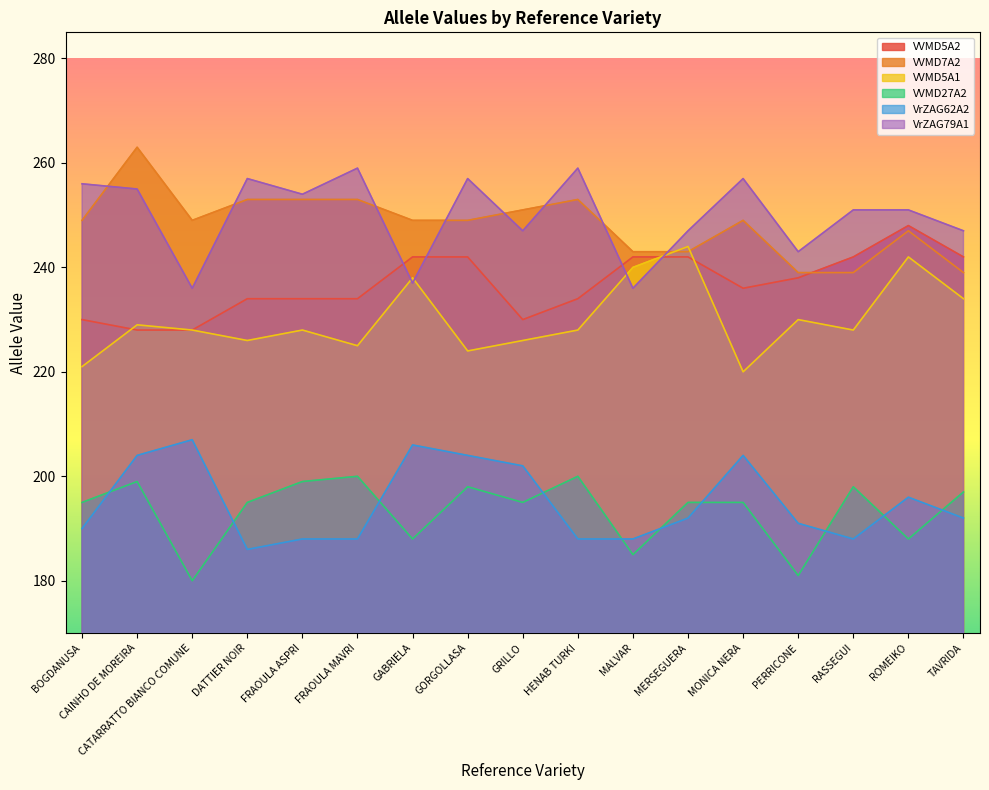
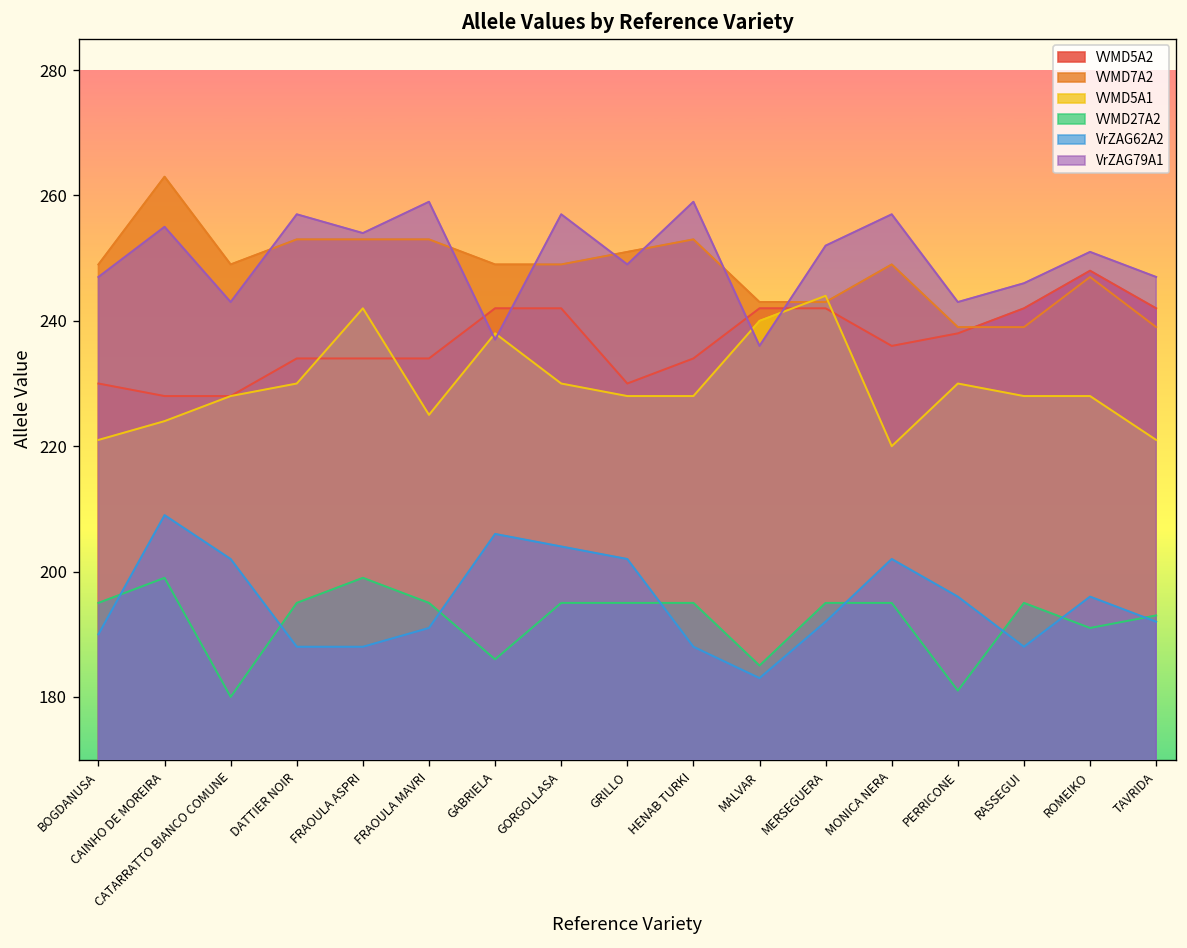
  {
    "VVMD5A1": {
      "BOGDANUSA": 221,
-     "CAINHO DE MOREIRA": 229,
-     "DATTIER NOIR": 226,
-     "FRAOULA ASPRI": 228,
+     "CAINHO DE MOREIRA": 224,
+     "DATTIER NOIR": 230,
+     "FRAOULA ASPRI": 242,
      "FRAOULA MAVRI": 225,
      "GABRIELA": 238,
-     "GORGOLLASA": 224,
-     "GRILLO": 226,
+     "GORGOLLASA": 230,
+     "GRILLO": 228,
      "HENAB TURKI": 228,
      "MALVAR": 240,
      "MERSEGUERA": 244,
      "MONICA NERA": 220,
      "PERRICONE": 230,
      "RASSEGUI": 228,
-     "ROMEIKO": 242,
-     "TAVRIDA": 234
+     "ROMEIKO": 228,
+     "TAVRIDA": 221
    },
    "VVMD27A2": {
      "BOGDANUSA": 195,
      "CAINHO DE MOREIRA": 199,
      "CATARRATTO BIANCO COMUNE": 180,
      "DATTIER NOIR": 195,
      "FRAOULA ASPRI": 199,
-     "FRAOULA MAVRI": 200,
-     "GABRIELA": 188,
-     "GORGOLLASA": 198,
+     "FRAOULA MAVRI": 195,
+     "GABRIELA": 186,
+     "GORGOLLASA": 195,
      "GRILLO": 195,
-     "HENAB TURKI": 200,
+     "HENAB TURKI": 195,
      "MALVAR": 185,
      "MERSEGUERA": 195,
      "MONICA NERA": 195,
      "PERRICONE": 181,
-     "RASSEGUI": 198,
-     "ROMEIKO": 188,
-     "TAVRIDA": 197
+     "RASSEGUI": 195,
+     "ROMEIKO": 191,
+     "TAVRIDA": 193
    },
    "VrZAG62A2": {
      "BOGDANUSA": 190,
-     "CAINHO DE MOREIRA": 204,
-     "CATARRATTO BIANCO COMUNE": 207,
-     "DATTIER NOIR": 186,
+     "CAINHO DE MOREIRA": 209,
+     "CATARRATTO BIANCO COMUNE": 202,
+     "DATTIER NOIR": 188,
      "FRAOULA ASPRI": 188,
-     "FRAOULA MAVRI": 188,
+     "FRAOULA MAVRI": 191,
      "GABRIELA": 206,
      "GORGOLLASA": 204,
      "GRILLO": 202,
      "HENAB TURKI": 188,
-     "MALVAR": 188,
+     "MALVAR": 183,
      "MERSEGUERA": 192,
-     "MONICA NERA": 204,
-     "PERRICONE": 191,
+     "MONICA NERA": 202,
+     "PERRICONE": 196,
      "RASSEGUI": 188,
      "ROMEIKO": 196,
      "TAVRIDA": 192
    },
    "VrZAG79A1": {
-     "BOGDANUSA": 256,
+     "BOGDANUSA": 247,
      "CAINHO DE MOREIRA": 255,
-     "CATARRATTO BIANCO COMUNE": 236,
+     "CATARRATTO BIANCO COMUNE": 243,
      "DATTIER NOIR": 257,
      "FRAOULA ASPRI": 254,
      "FRAOULA MAVRI": 259,
      "GABRIELA": 237,
      "GORGOLLASA": 257,
-     "GRILLO": 247,
+     "GRILLO": 249,
      "HENAB TURKI": 259,
      "MALVAR": 236,
-     "MERSEGUERA": 247,
+     "MERSEGUERA": 252,
      "MONICA NERA": 257,
      "PERRICONE": 243,
-     "RASSEGUI": 251,
+     "RASSEGUI": 246,
      "ROMEIKO": 251,
      "TAVRIDA": 247
    }
  }
